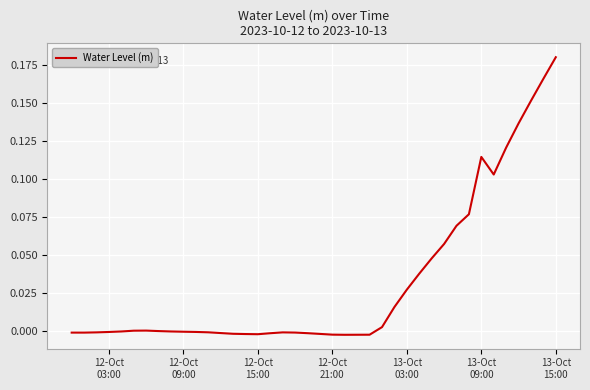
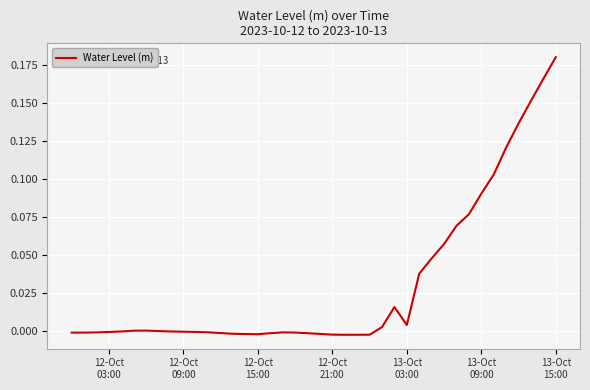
  {
    "12-Oct 03:00": -0.001,
    "12-Oct 09:00": -0.001,
    "12-Oct 15:00": -0.002,
    "12-Oct 21:00": -0.003,
-   "13-Oct 03:00": 0.027,
-   "13-Oct 09:00": 0.115,
+   "13-Oct 03:00": 0.004,
+   "13-Oct 09:00": 0.090,
    "13-Oct 15:00": 0.180
  }
